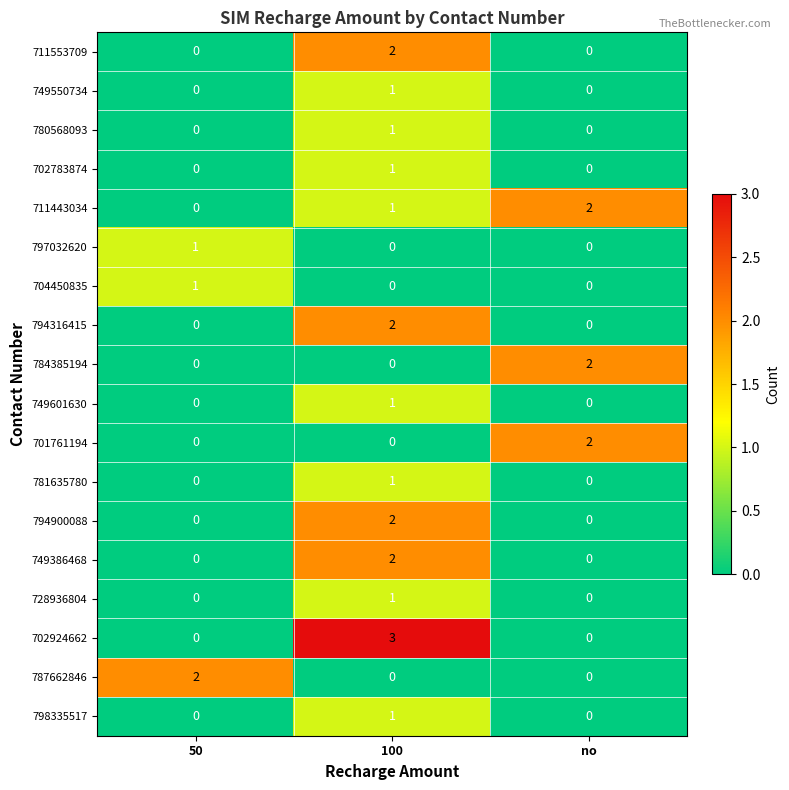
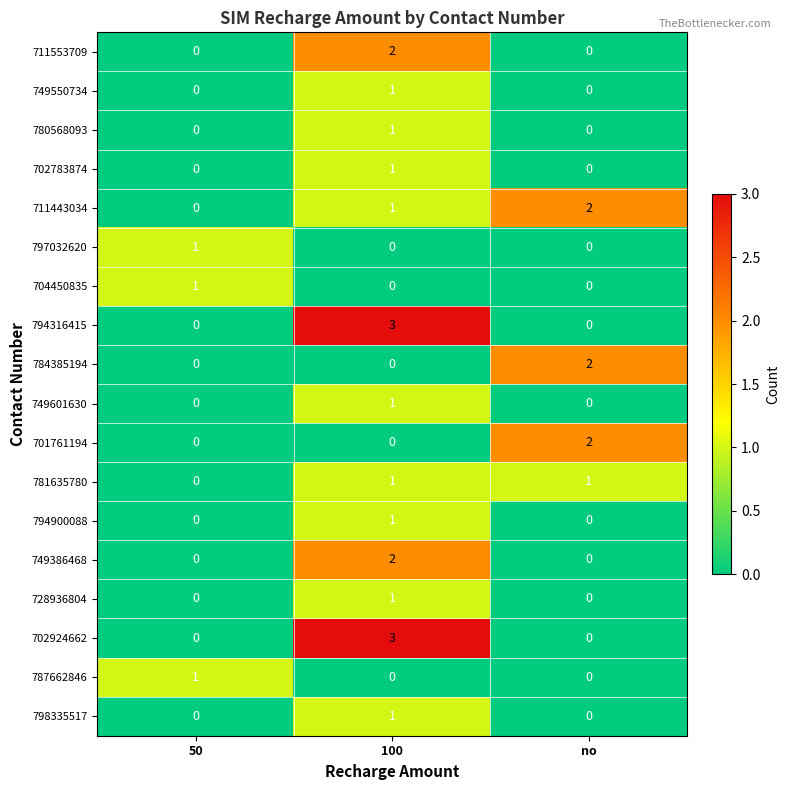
  {
    "711553709": {
      "50": 0,
      "100": 2,
      "no": 0
    },
    "749550734": {
      "50": 0,
      "100": 1,
      "no": 0
    },
    "780568093": {
      "50": 0,
      "100": 1,
      "no": 0
    },
    "702783874": {
      "50": 0,
      "100": 1,
      "no": 0
    },
    "711443034": {
      "50": 0,
      "100": 1,
      "no": 2
    },
    "797032620": {
      "50": 1,
      "100": 0,
      "no": 0
    },
    "704450835": {
      "50": 1,
      "100": 0,
      "no": 0
    },
    "794316415": {
      "50": 0,
-     "100": 2,
+     "100": 3,
      "no": 0
    },
    "784385194": {
      "50": 0,
      "100": 0,
      "no": 2
    },
    "749601630": {
      "50": 0,
      "100": 1,
      "no": 0
    },
    "701761194": {
      "50": 0,
      "100": 0,
      "no": 2
    },
    "781635780": {
      "50": 0,
      "100": 1,
-     "no": 0
+     "no": 1
    },
    "794900088": {
      "50": 0,
-     "100": 2,
+     "100": 1,
      "no": 0
    },
    "749386468": {
      "50": 0,
      "100": 2,
      "no": 0
    },
    "728936804": {
      "50": 0,
      "100": 1,
      "no": 0
    },
    "702924662": {
      "50": 0,
      "100": 3,
      "no": 0
    },
    "787662846": {
-     "50": 2,
+     "50": 1,
      "100": 0,
      "no": 0
    },
    "798335517": {
      "50": 0,
      "100": 1,
      "no": 0
    }
  }
